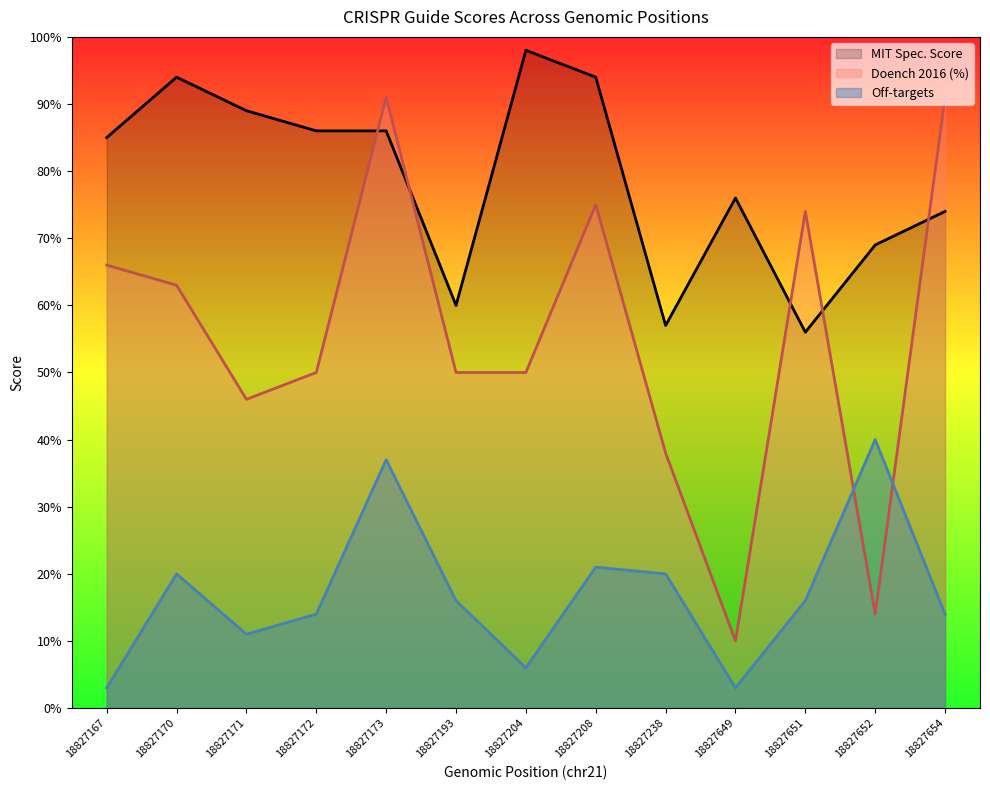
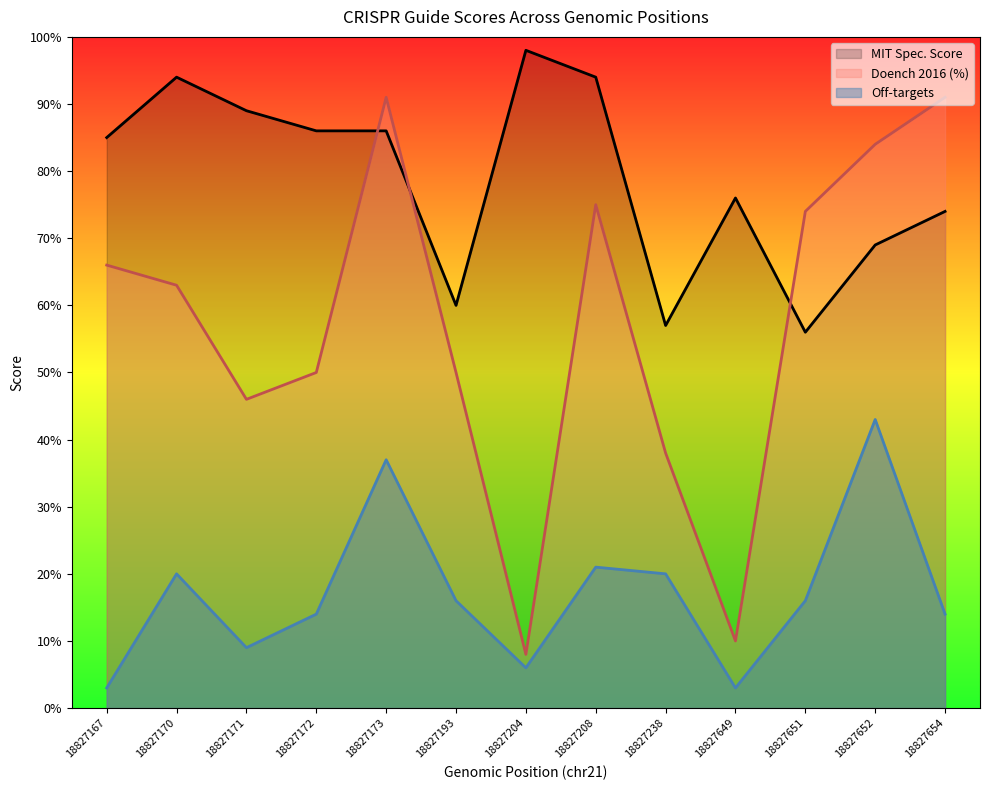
  {
    "MIT Spec. Score": {
      "18827167": "85%",
      "18827170": "94%",
      "18827171": "89%",
      "18827172": "86%",
      "18827173": "86%",
      "18827193": "60%",
      "18827204": "98%",
      "18827208": "94%",
      "18827238": "57%",
      "18827649": "76%",
      "18827651": "56%",
      "18827652": "69%",
      "18827654": "74%"
    },
    "Doench 2016 (%)": {
      "18827167": "66%",
      "18827170": "63%",
      "18827171": "46%",
      "18827172": "50%",
      "18827173": "91%",
      "18827193": "50%",
-     "18827204": "50%",
+     "18827204": "8%",
      "18827208": "75%",
      "18827238": "38%",
      "18827649": "10%",
      "18827651": "74%",
-     "18827652": "14%"
+     "18827652": "84%"
    },
    "Off-targets": {
      "18827167": "3%",
      "18827170": "20%",
-     "18827171": "11%",
+     "18827171": "9%",
      "18827172": "14%",
      "18827173": "37%",
      "18827193": "16%",
      "18827204": "6%",
      "18827208": "21%",
      "18827238": "20%",
      "18827649": "3%",
      "18827651": "16%",
-     "18827652": "40%",
+     "18827652": "43%",
      "18827654": "14%"
    }
  }
